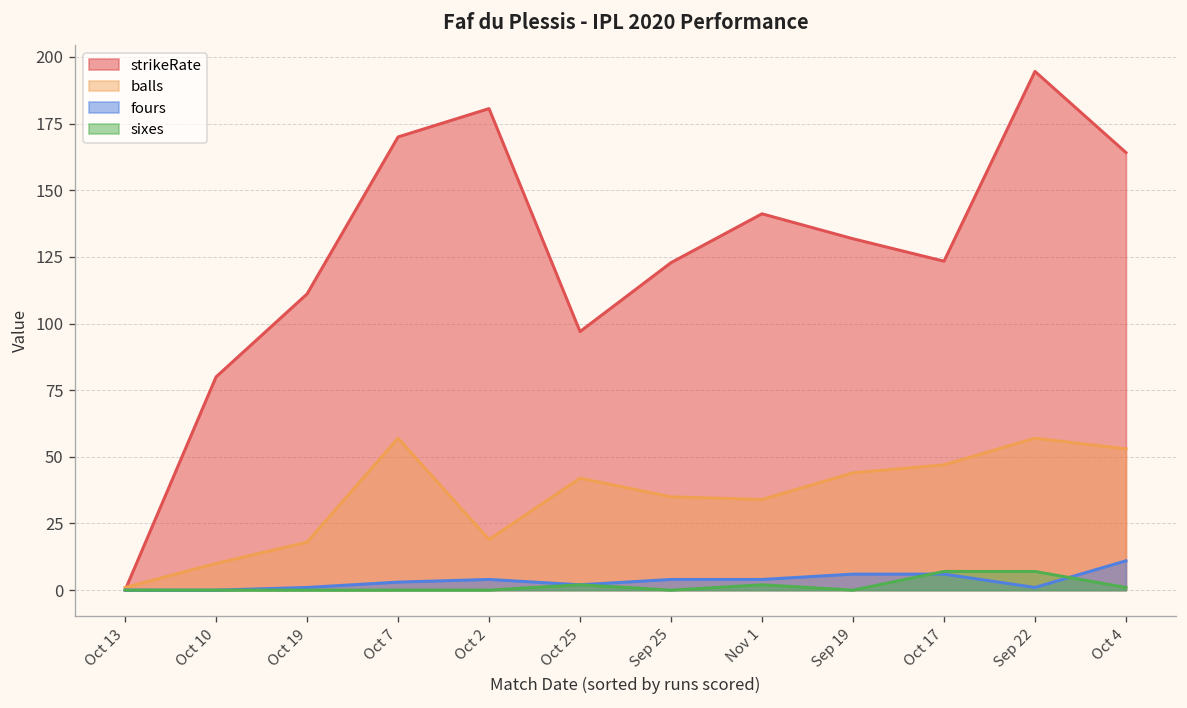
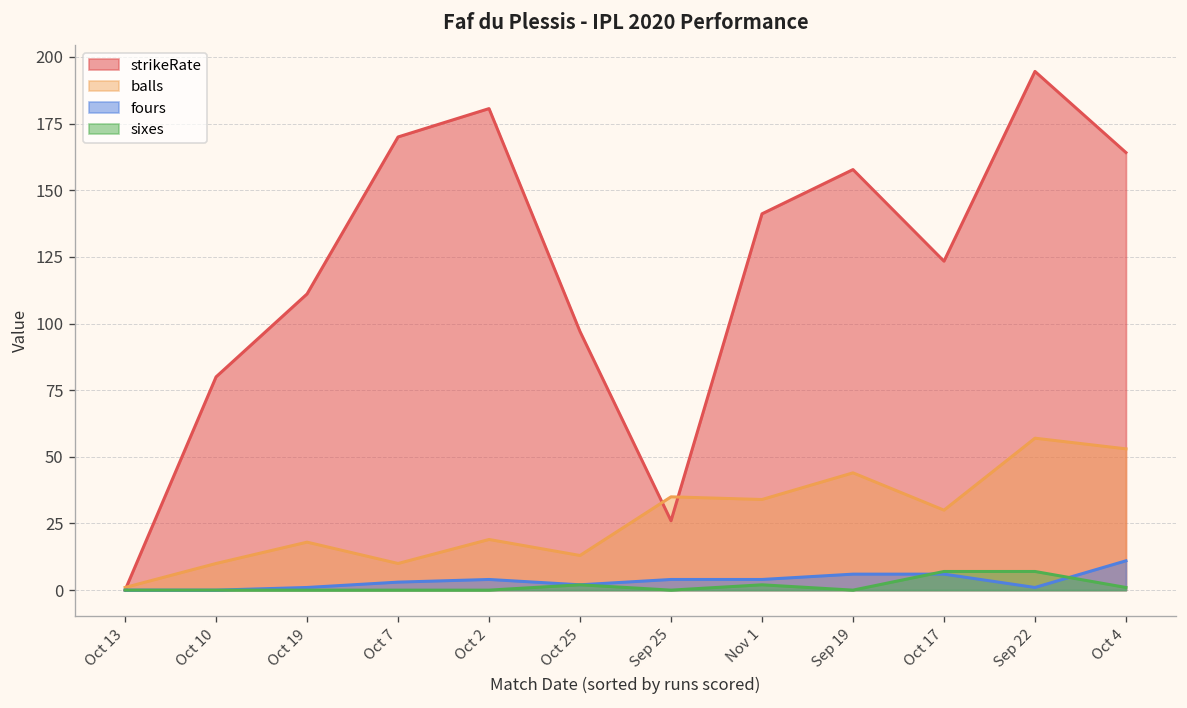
  {
    "strikeRate": {
      "Oct 10": 80,
      "Oct 19": 111,
      "Oct 7": 170,
      "Oct 2": 181,
      "Oct 25": 97,
-     "Sep 25": 123,
+     "Sep 25": 26,
      "Nov 1": 141,
-     "Sep 19": 132,
+     "Sep 19": 158,
      "Oct 17": 123,
      "Sep 22": 195,
      "Oct 4": 164
    },
    "balls": {
      "Oct 10": 10,
      "Oct 19": 18,
-     "Oct 7": 57,
+     "Oct 7": 10,
      "Oct 2": 19,
-     "Oct 25": 42,
+     "Oct 25": 13,
      "Sep 25": 35,
      "Nov 1": 34,
      "Sep 19": 44,
-     "Oct 17": 47,
+     "Oct 17": 30,
      "Sep 22": 57,
      "Oct 4": 53
    },
    "fours": {
      "Oct 7": 3,
      "Oct 2": 4,
      "Sep 25": 4,
      "Nov 1": 4,
      "Sep 19": 6,
      "Sep 22": 1,
      "Oct 4": 11
    },
    "sixes": {
      "Oct 7": 0,
      "Oct 2": 0,
      "Sep 25": 0,
      "Nov 1": 2,
      "Sep 19": 0,
      "Sep 22": 7,
      "Oct 4": 1
    }
  }
